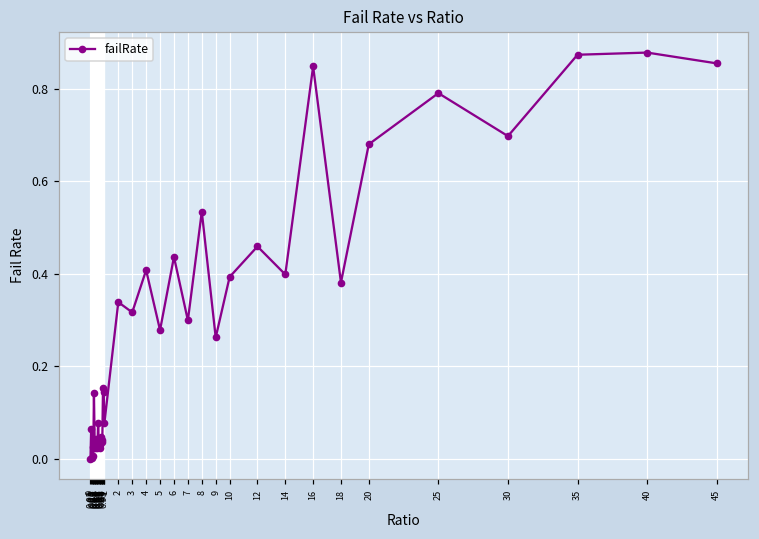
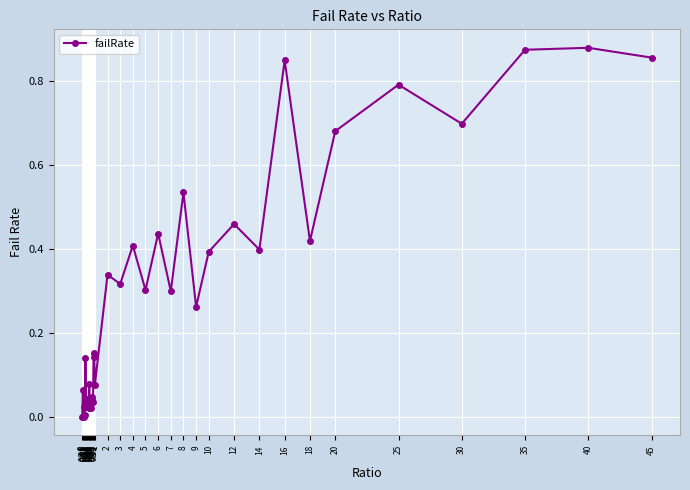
  {
    "0": 0.00,
    "0.85": 0.04,
    "0.9": 0.15,
    "0.95": 0.14,
    "1": 0.08,
    "2": 0.34,
    "3": 0.32,
    "4": 0.41,
-   "5": 0.28,
+   "5": 0.30,
    "6": 0.44,
    "7": 0.30,
    "8": 0.53,
    "9": 0.26,
    "10": 0.39,
    "12": 0.46,
    "14": 0.40,
    "16": 0.85,
-   "18": 0.38,
+   "18": 0.42,
    "20": 0.68,
    "25": 0.79,
    "30": 0.70,
    "35": 0.87,
    "40": 0.88,
    "45": 0.86
  }
